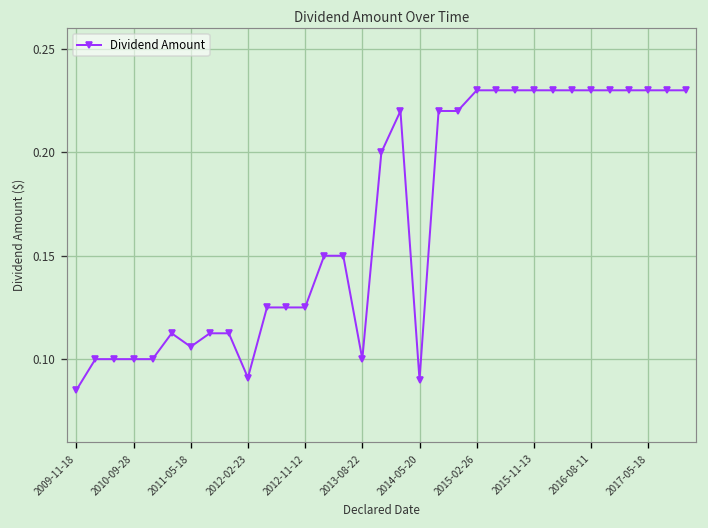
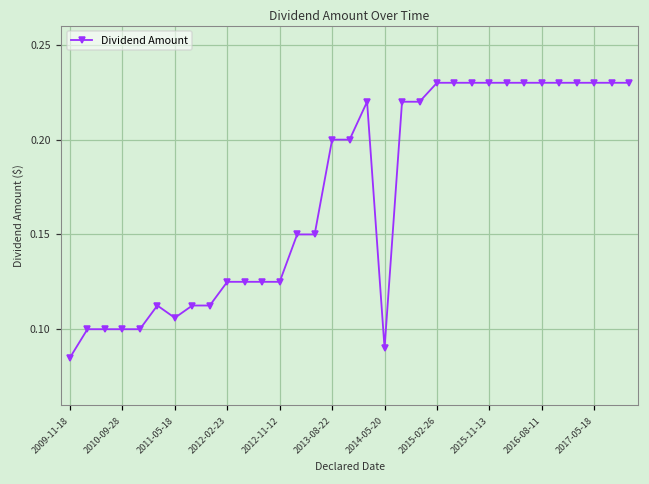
  {
    "2009-11-18": 0.085,
    "2010-09-28": 0.100,
    "2011-05-18": 0.106,
-   "2012-02-23": 0.091,
+   "2012-02-23": 0.125,
    "2012-11-12": 0.125,
-   "2013-08-22": 0.1,
+   "2013-08-22": 0.2,
    "2014-05-20": 0.090,
    "2015-02-26": 0.230,
    "2015-11-13": 0.230,
    "2016-08-11": 0.230,
    "2017-05-18": 0.230
  }
